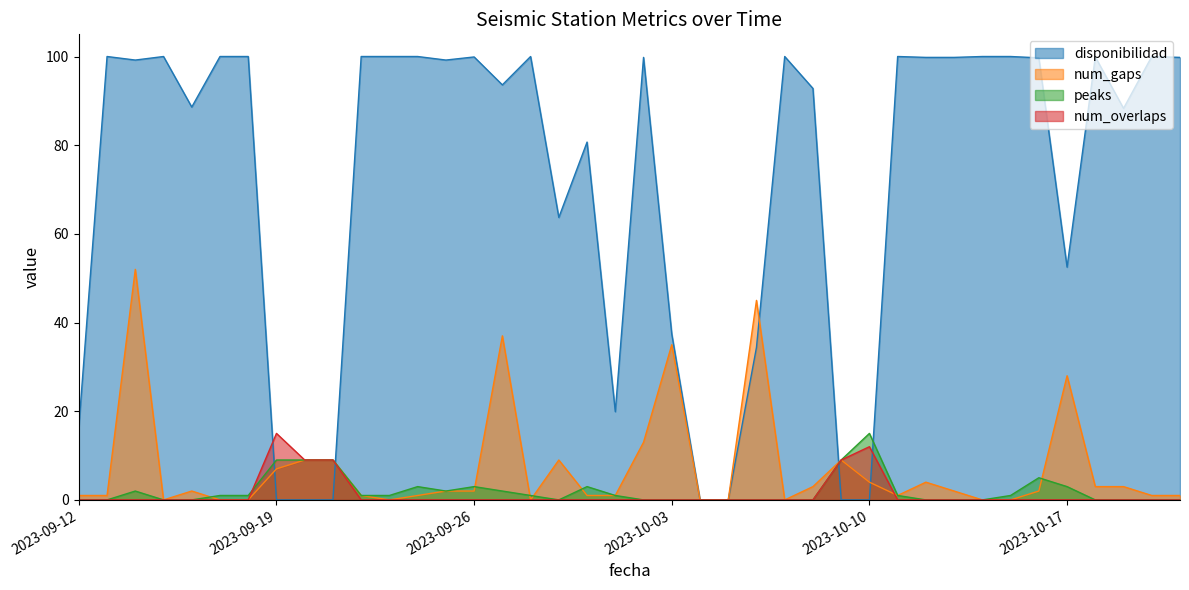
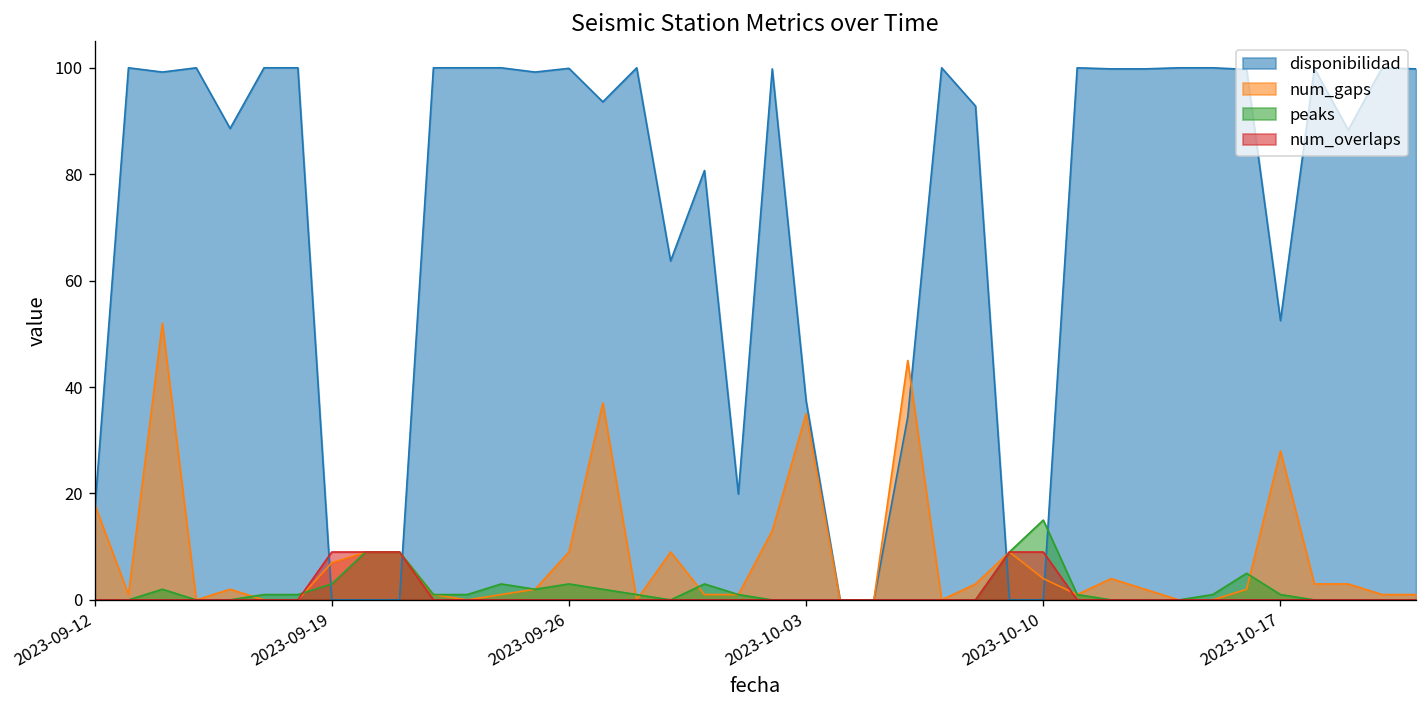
  {
    "disponibilidad": {
      "2023-09-12": 17,
      "2023-09-19": 0,
      "2023-09-26": 100,
      "2023-10-03": 37,
      "2023-10-10": 0,
      "2023-10-17": 53
    },
    "num_gaps": {
-     "2023-09-12": 1,
+     "2023-09-12": 18,
      "2023-09-19": 7,
-     "2023-09-26": 2,
+     "2023-09-26": 9,
      "2023-10-03": 35,
      "2023-10-10": 4,
      "2023-10-17": 28
    },
    "peaks": {
-     "2023-09-19": 9,
+     "2023-09-19": 3,
      "2023-09-26": 3,
      "2023-10-10": 15,
-     "2023-10-17": 3
+     "2023-10-17": 1
    },
    "num_overlaps": {
-     "2023-09-19": 15,
+     "2023-09-19": 9,
      "2023-09-26": 0,
-     "2023-10-10": 12,
+     "2023-10-10": 9,
      "2023-10-17": 0
    }
  }
